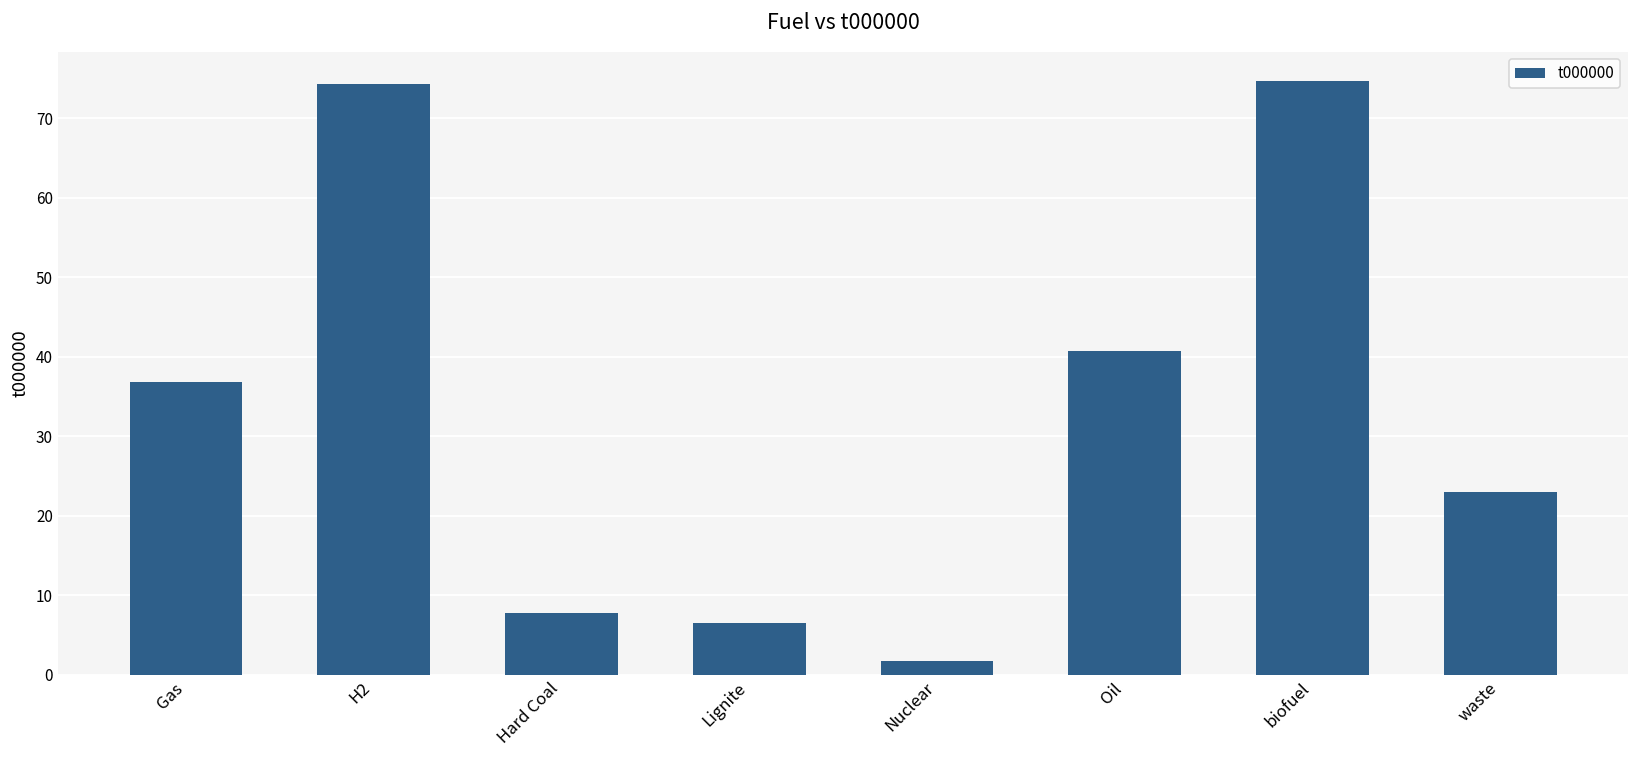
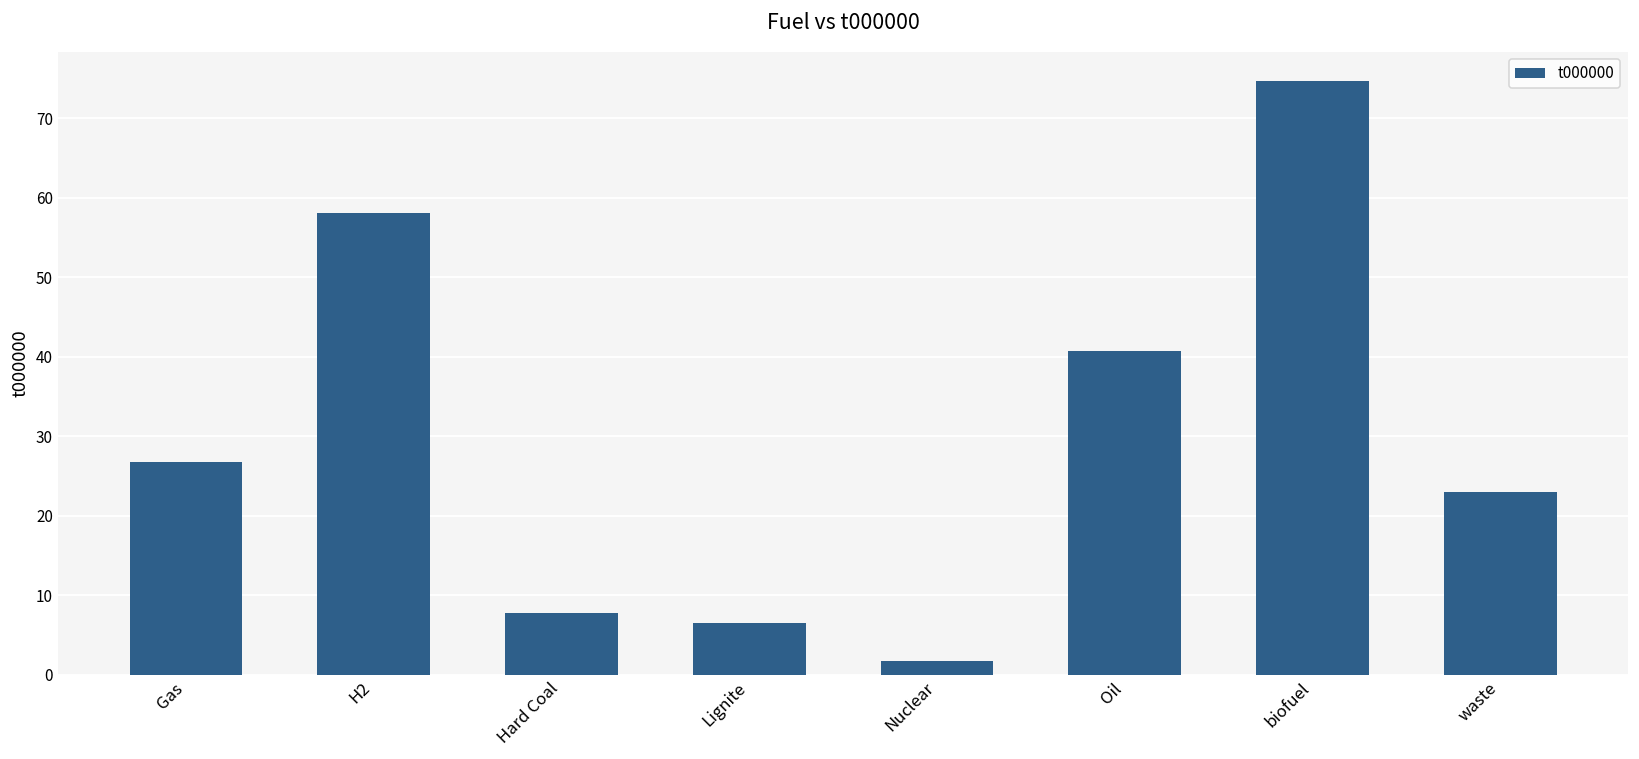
  {
-   "Gas": 37,
-   "H2": 74,
+   "Gas": 27,
+   "H2": 58,
    "Hard Coal": 8,
    "Lignite": 6,
    "Nuclear": 2,
    "Oil": 41,
    "biofuel": 75,
    "waste": 23
  }
